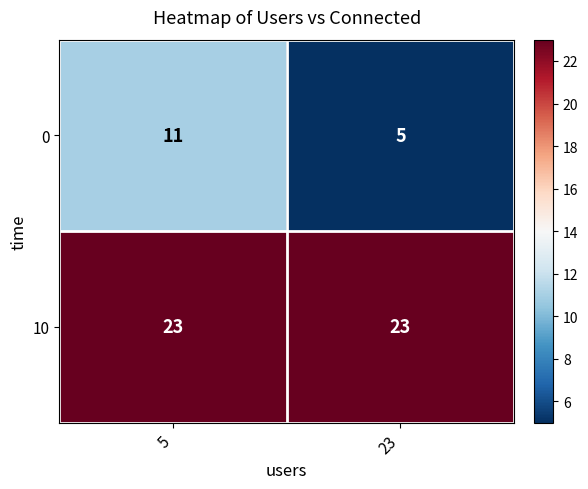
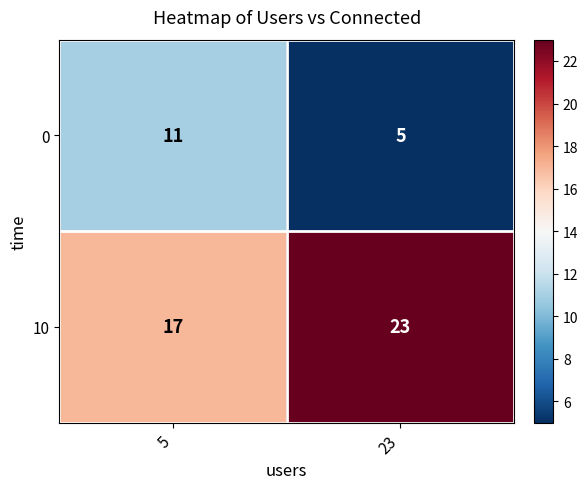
  {
    "0": {
      "5": 11,
      "23": 5
    },
    "10": {
-     "5": 23,
+     "5": 17,
      "23": 23
    }
  }
